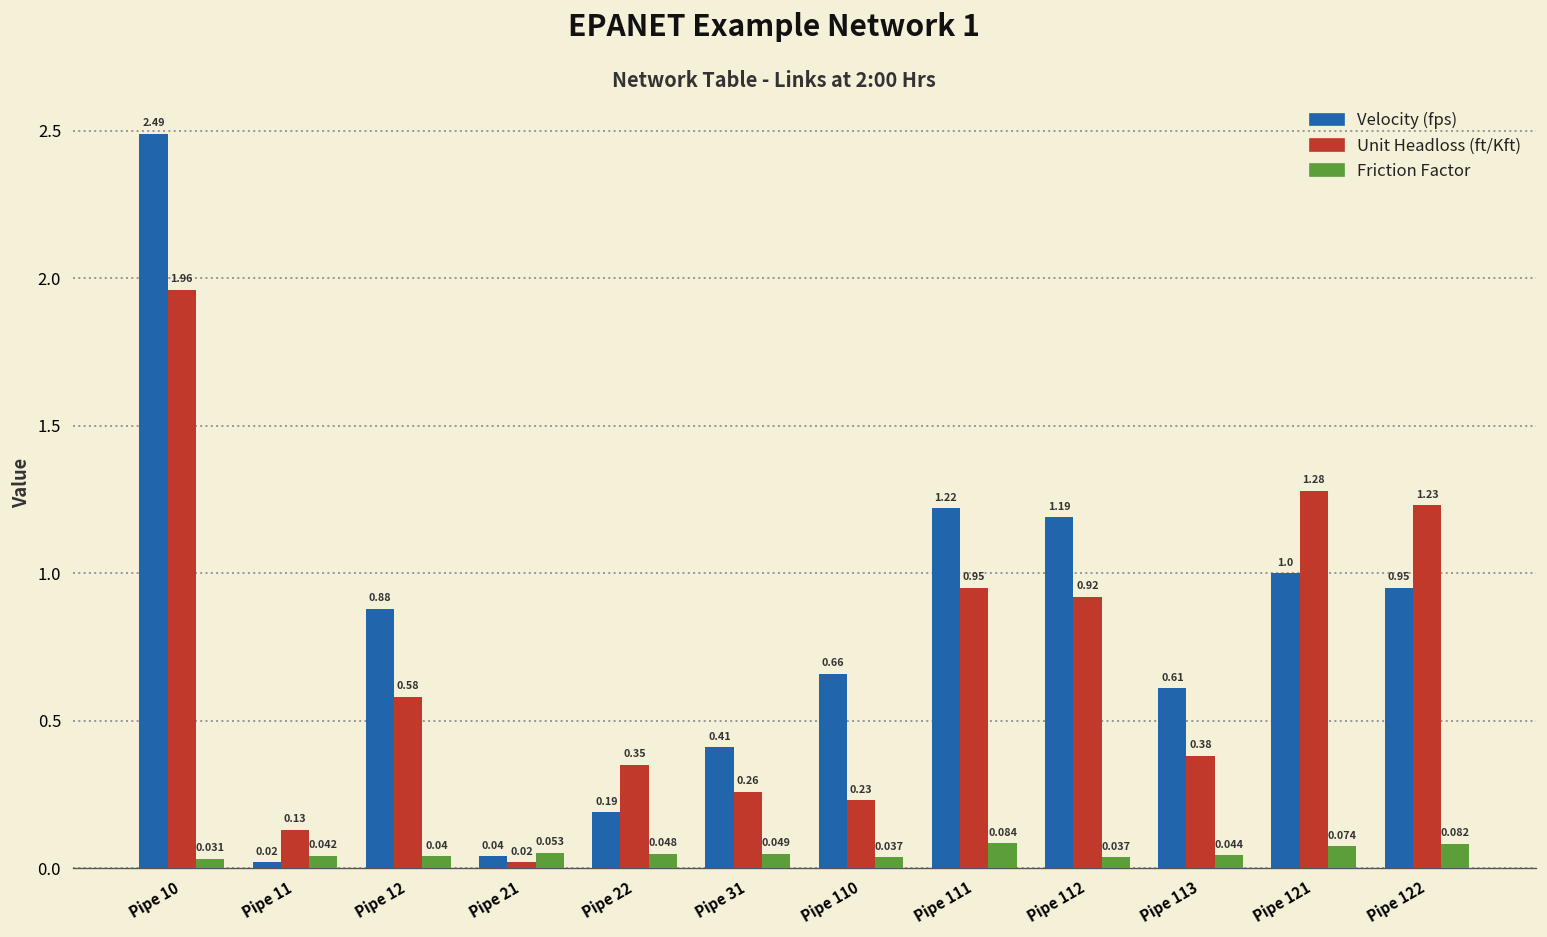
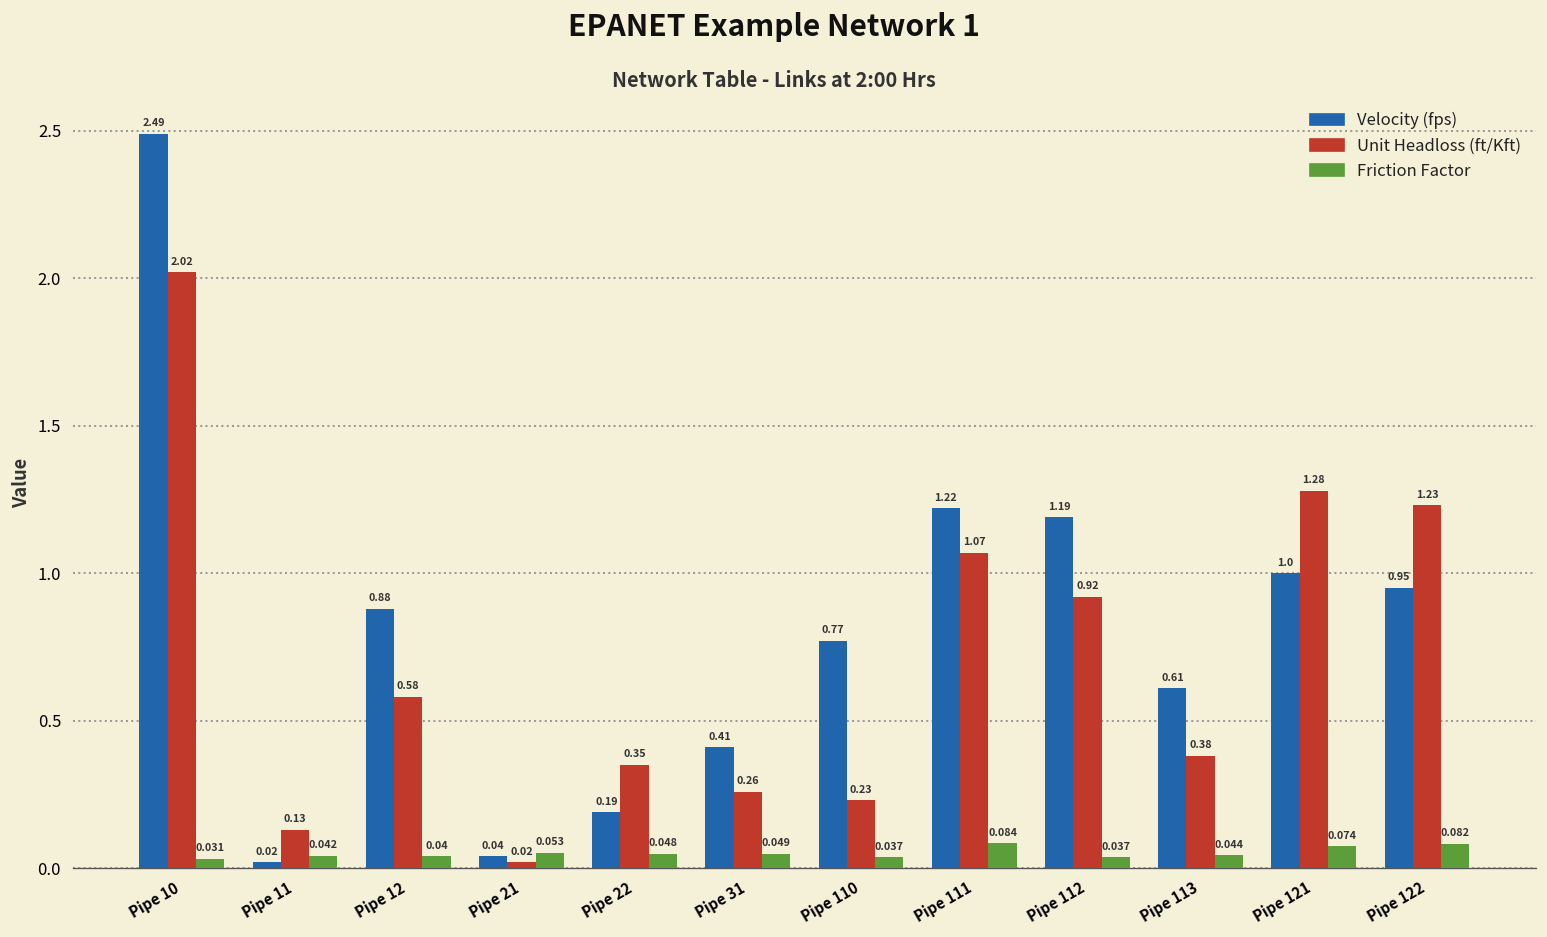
  {
    "Velocity (fps)": {
      "Pipe 10": 2.49,
      "Pipe 11": 0.02,
      "Pipe 12": 0.88,
      "Pipe 21": 0.04,
      "Pipe 22": 0.19,
      "Pipe 31": 0.41,
-     "Pipe 110": 0.66,
+     "Pipe 110": 0.77,
      "Pipe 111": 1.22,
      "Pipe 112": 1.19,
      "Pipe 113": 0.61,
      "Pipe 121": 1.0,
      "Pipe 122": 0.95
    },
    "Unit Headloss (ft/Kft)": {
-     "Pipe 10": 1.96,
+     "Pipe 10": 2.02,
      "Pipe 11": 0.13,
      "Pipe 12": 0.58,
      "Pipe 21": 0.02,
      "Pipe 22": 0.35,
      "Pipe 31": 0.26,
      "Pipe 110": 0.23,
-     "Pipe 111": 0.95,
+     "Pipe 111": 1.07,
      "Pipe 112": 0.92,
      "Pipe 113": 0.38,
      "Pipe 121": 1.28,
      "Pipe 122": 1.23
    },
    "Friction Factor": {
      "Pipe 10": 0.031,
      "Pipe 11": 0.042,
      "Pipe 12": 0.04,
      "Pipe 21": 0.053,
      "Pipe 22": 0.048,
      "Pipe 31": 0.049,
      "Pipe 110": 0.037,
      "Pipe 111": 0.084,
      "Pipe 112": 0.037,
      "Pipe 113": 0.044,
      "Pipe 121": 0.074,
      "Pipe 122": 0.082
    }
  }
